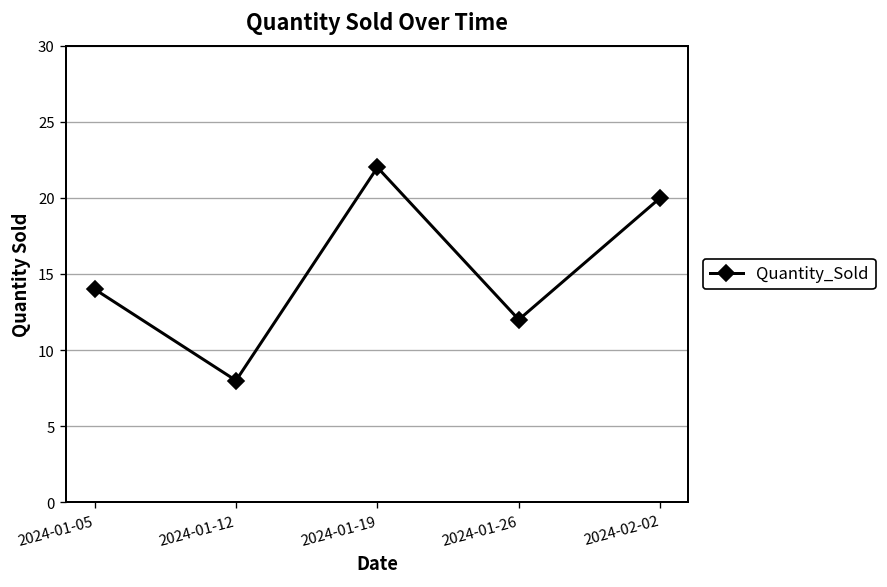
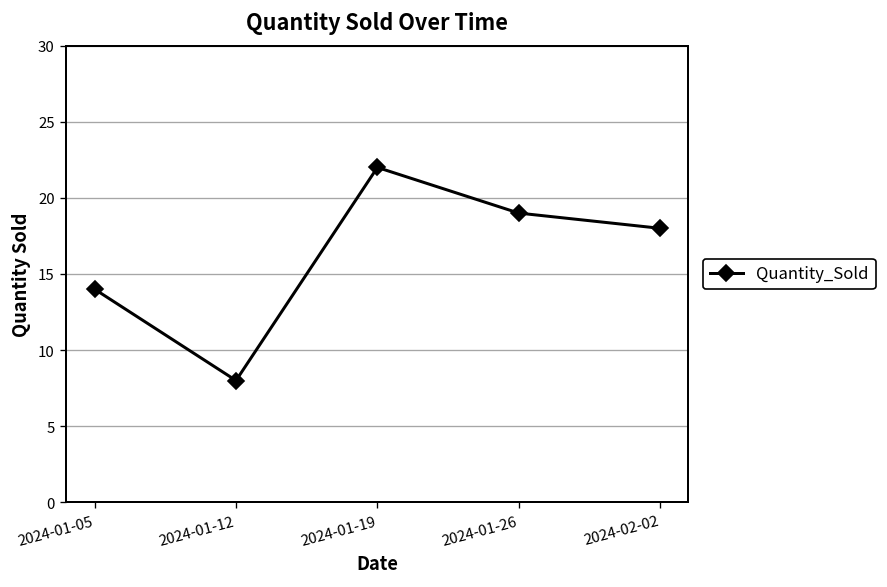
  {
    "2024-01-05": 14,
    "2024-01-12": 8,
    "2024-01-19": 22,
-   "2024-01-26": 12,
-   "2024-02-02": 20
+   "2024-01-26": 19,
+   "2024-02-02": 18
  }
